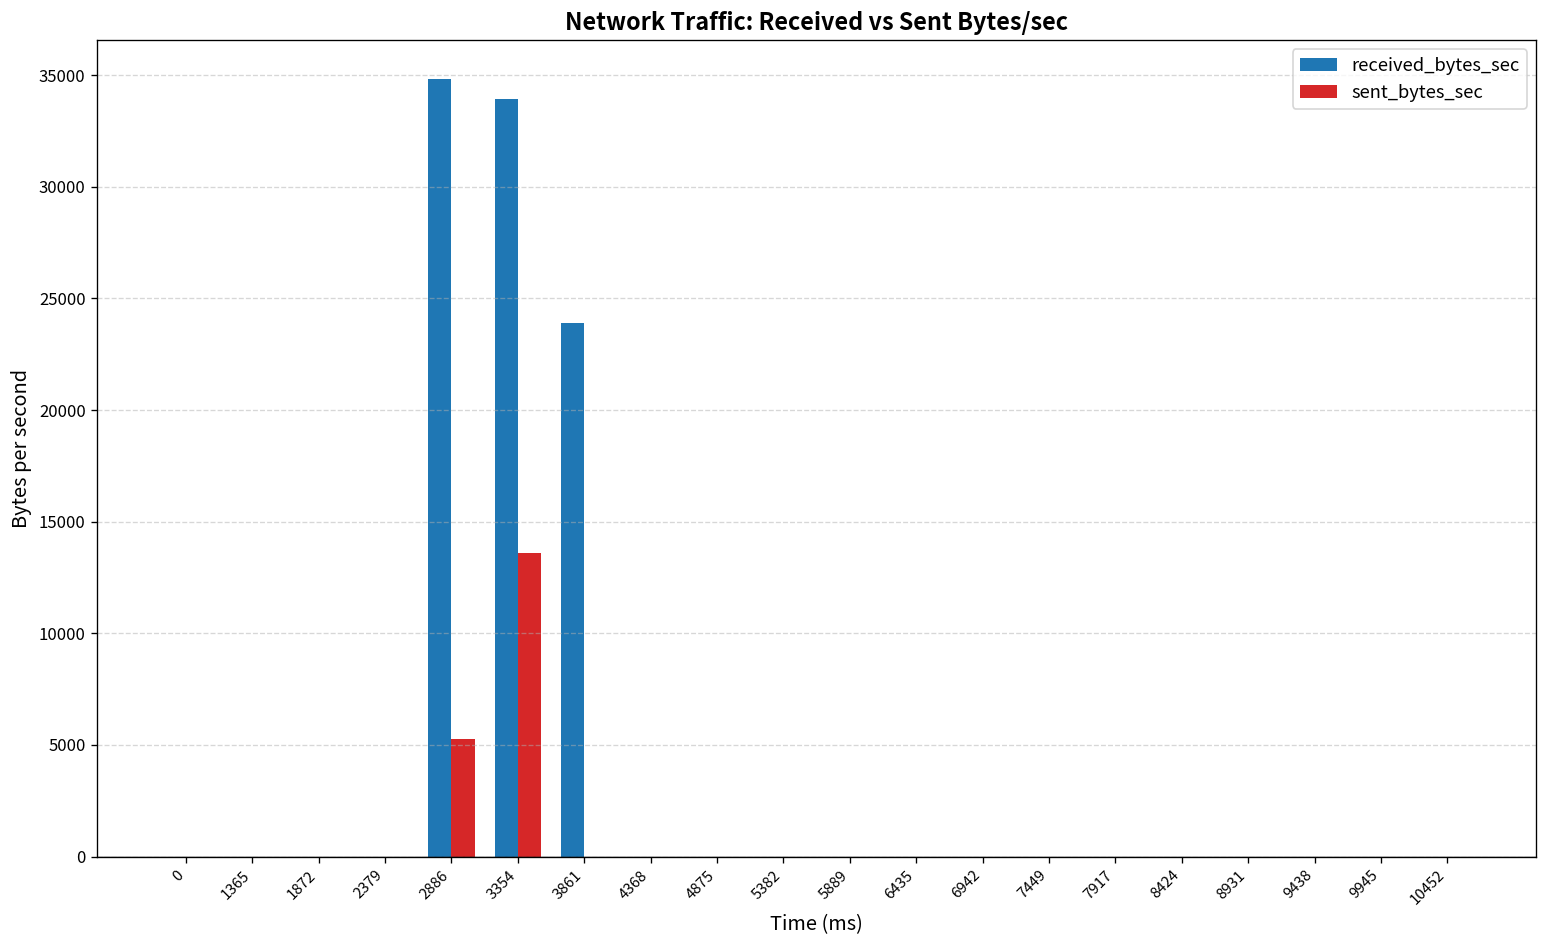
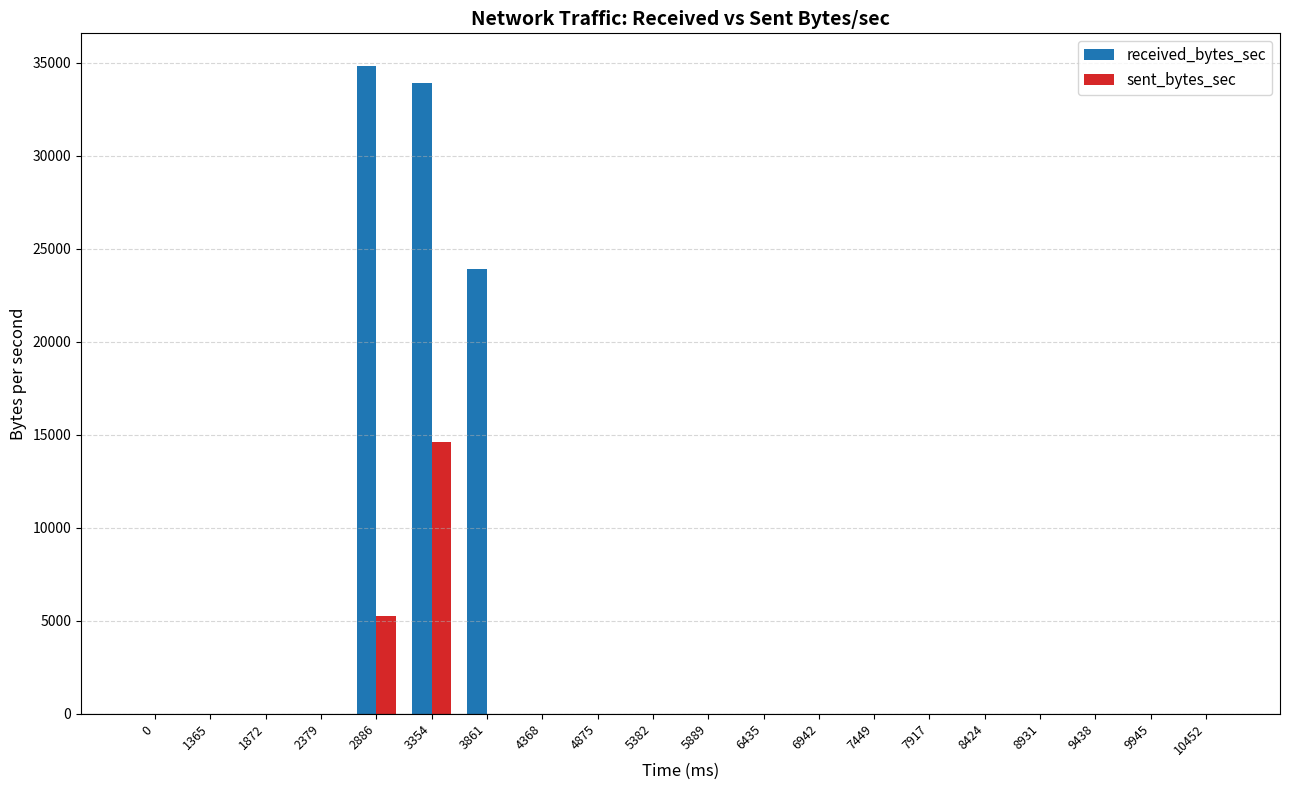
  {
    "received_bytes_sec": {
      "0": 0,
      "1365": 0,
      "1872": 0,
      "2379": 0,
      "2886": 34800,
      "3354": 33900,
      "3861": 23900,
      "4368": 0,
      "4875": 0,
      "5382": 0,
      "5889": 0,
      "6435": 0,
      "6942": 0,
      "7449": 0,
      "7917": 0,
      "8424": 0,
      "8931": 0,
      "9438": 0,
      "9945": 0,
      "10452": 0
    },
    "sent_bytes_sec": {
      "0": 0,
      "1365": 0,
      "1872": 0,
      "2379": 0,
      "2886": 5300,
-     "3354": 13600,
+     "3354": 14600,
      "3861": 0,
      "4368": 0,
      "4875": 0,
      "5382": 0,
      "5889": 0,
      "6435": 0,
      "6942": 0,
      "7449": 0,
      "7917": 0,
      "8424": 0,
      "8931": 0,
      "9438": 0,
      "9945": 0,
      "10452": 0
    }
  }
